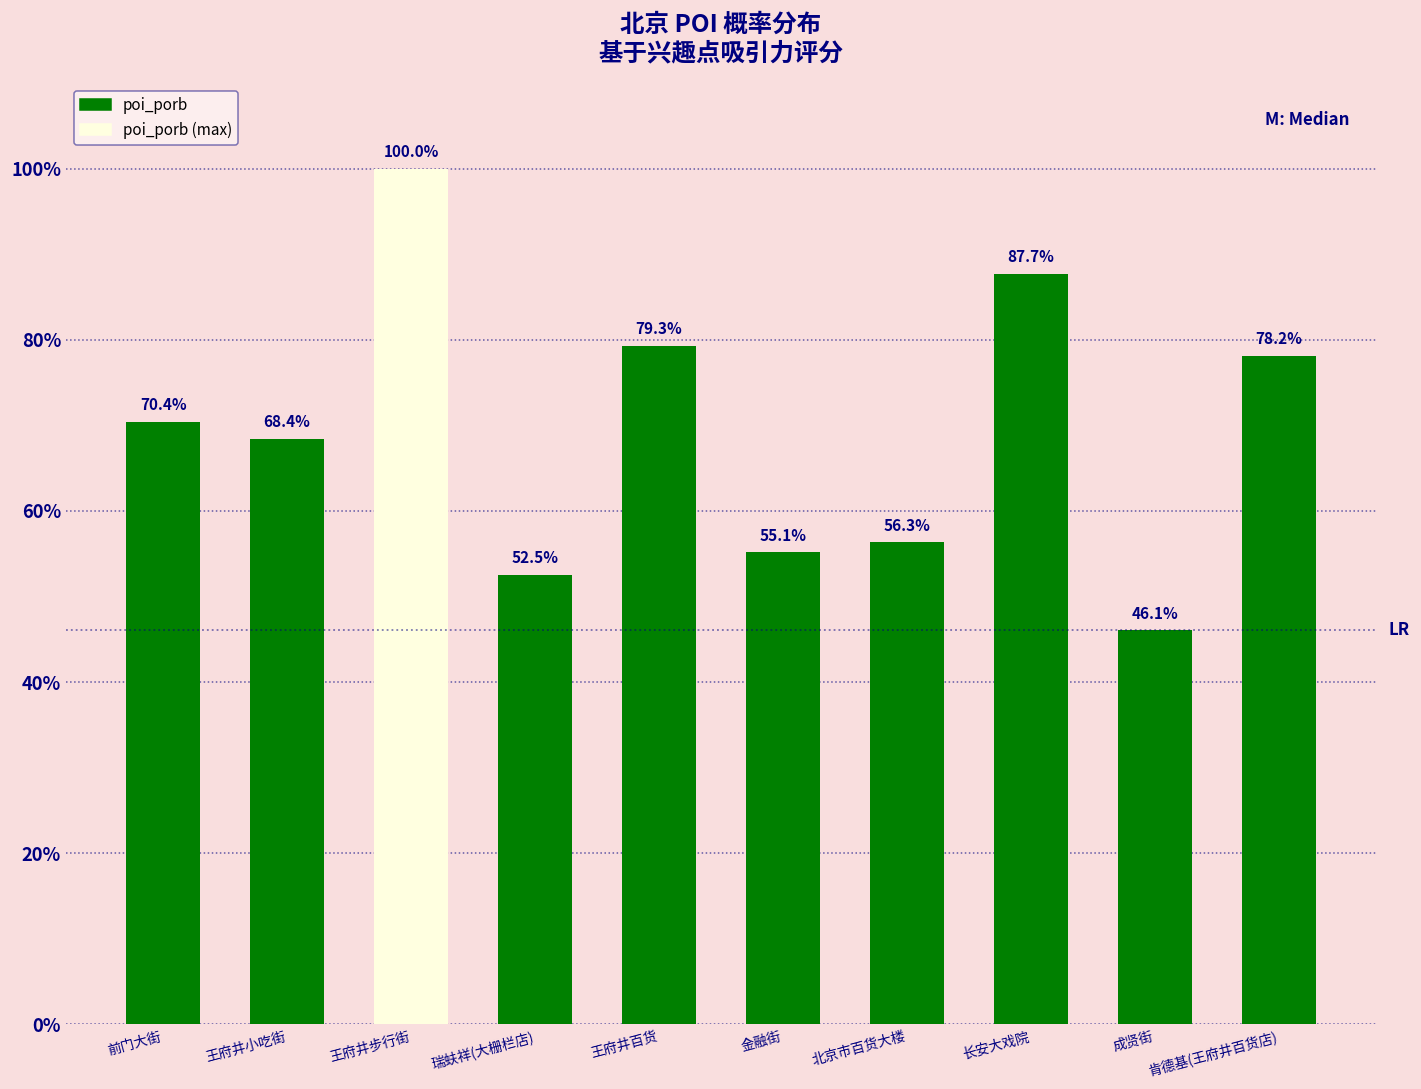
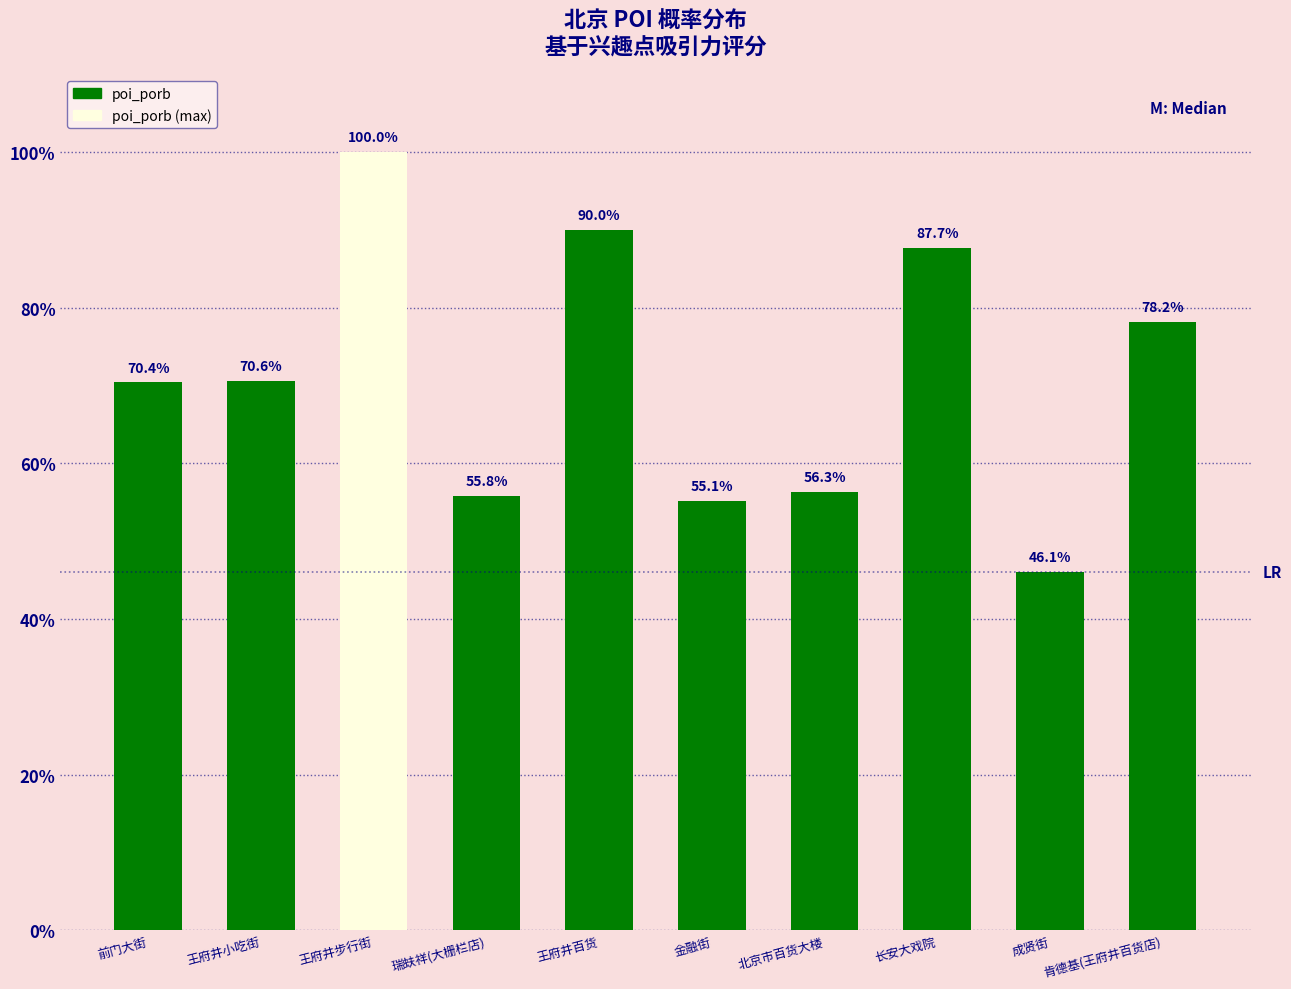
  {
    "前门大街": "70.4%",
-   "王府井小吃街": "68.4%",
+   "王府井小吃街": "70.6%",
    "王府井步行街": "100.0%",
-   "瑞蚨祥(大栅栏店)": "52.5%",
-   "王府井百货": "79.3%",
+   "瑞蚨祥(大栅栏店)": "55.8%",
+   "王府井百货": "90.0%",
    "金融街": "55.1%",
    "北京市百货大楼": "56.3%",
    "长安大戏院": "87.7%",
    "成贤街": "46.1%",
    "肯德基(王府井百货店)": "78.2%"
  }
